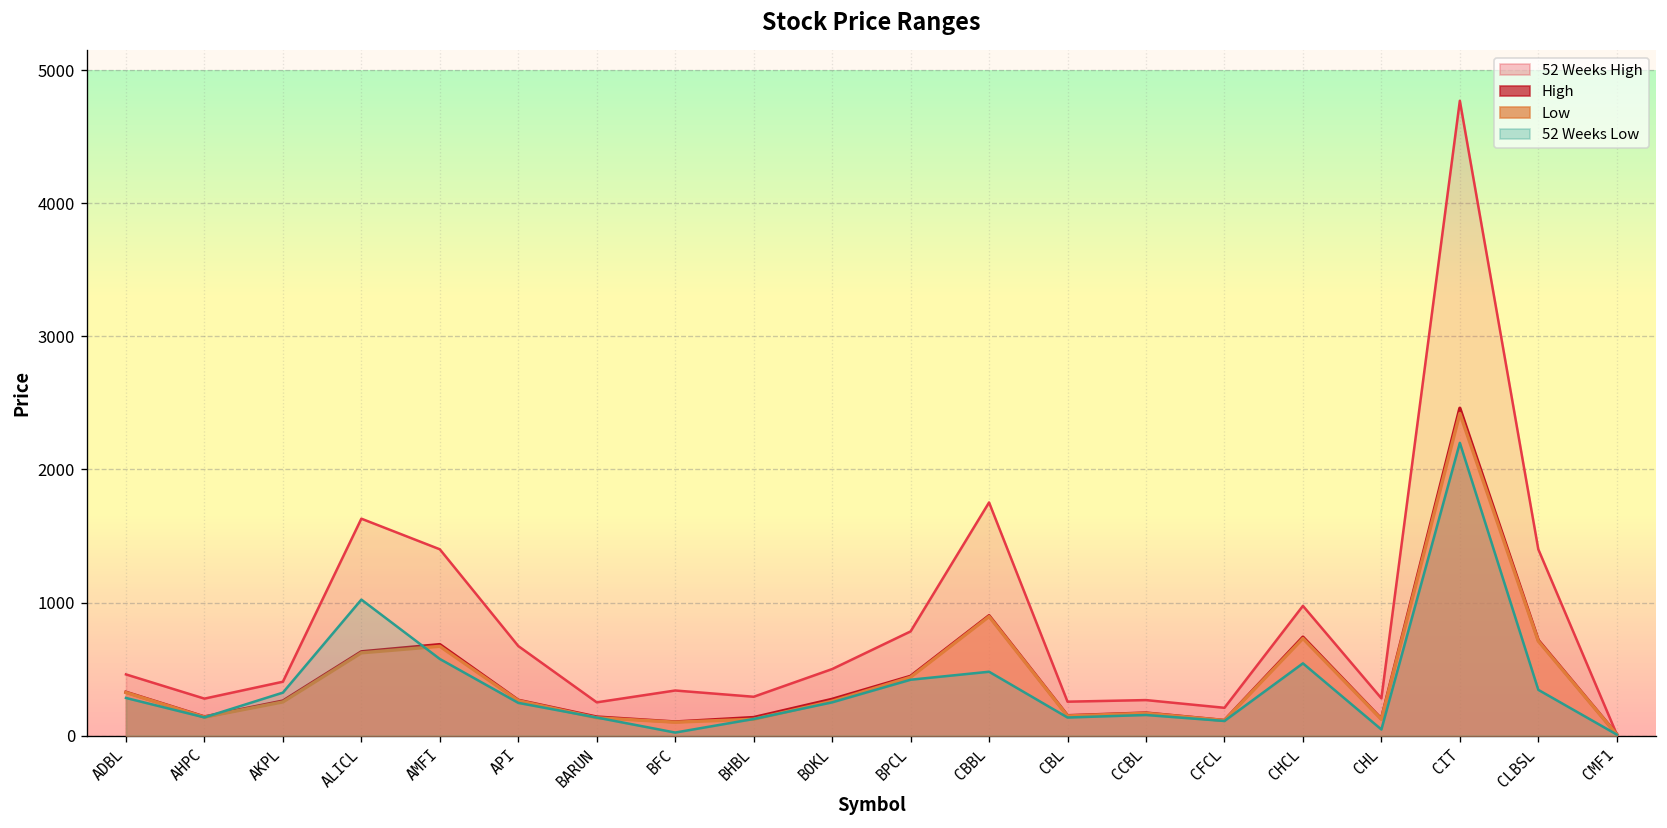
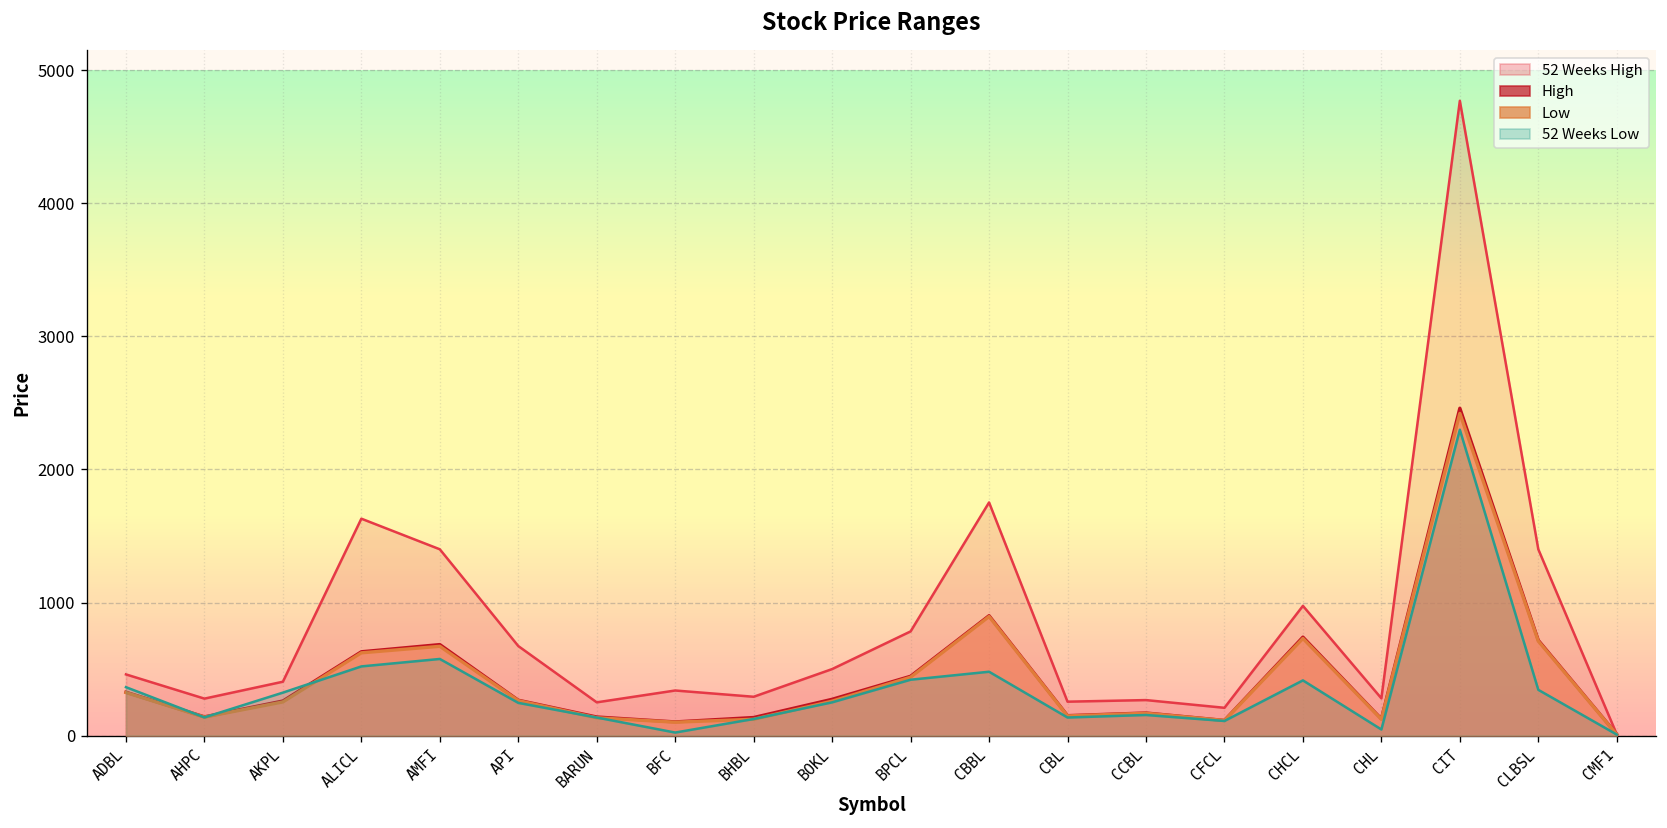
  {
    "52 Weeks Low": {
-     "ADBL": 280,
+     "ADBL": 360,
      "AKPL": 320,
-     "ALICL": 1020,
+     "ALICL": 520,
      "AMFI": 580,
      "BFC": 20,
      "CBBL": 480,
-     "CHCL": 540,
+     "CHCL": 420,
      "CHL": 50,
-     "CIT": 2200,
+     "CIT": 2300,
      "CLBSL": 340
    }
  }
